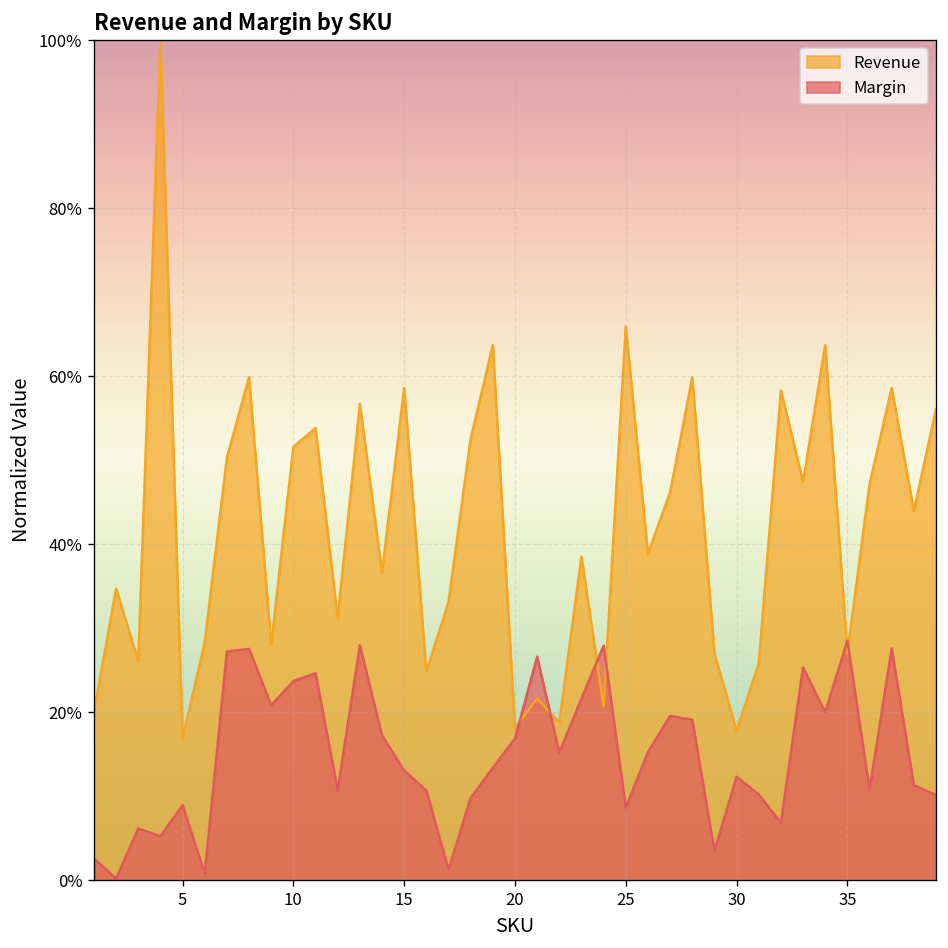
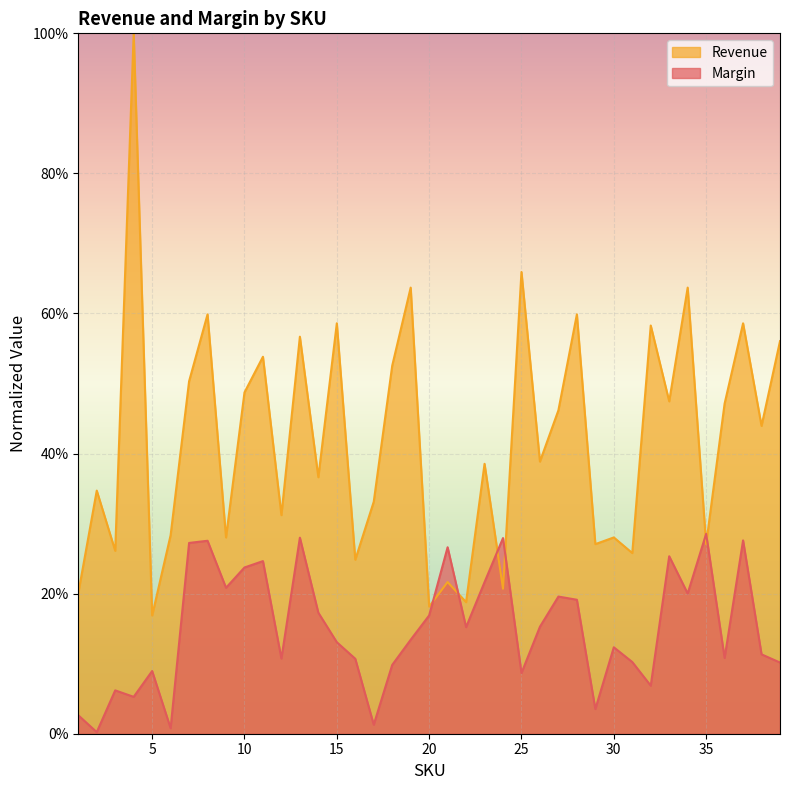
  {
    "Revenue": {
      "5": "17%",
-     "10": "52%",
+     "10": "49%",
      "15": "59%",
      "20": "18%",
      "25": "66%",
-     "30": "18%",
+     "30": "28%",
      "35": "27%"
    },
    "Margin": {
      "5": "9%",
      "10": "24%",
      "15": "13%",
      "20": "17%",
      "25": "9%",
      "30": "12%",
      "35": "29%"
    }
  }
